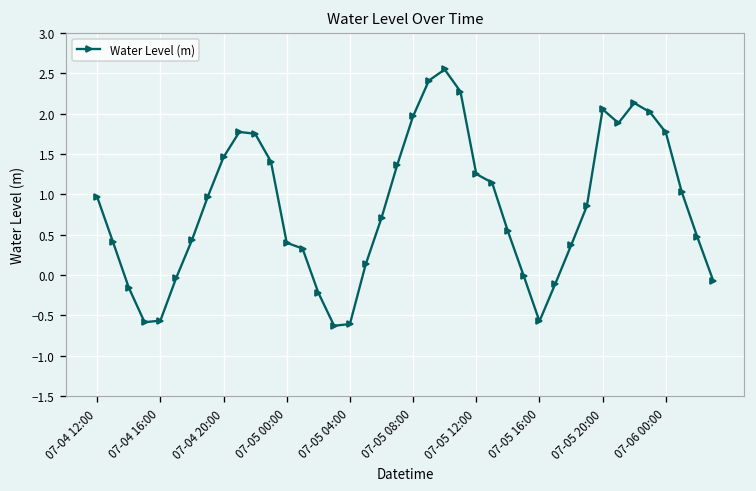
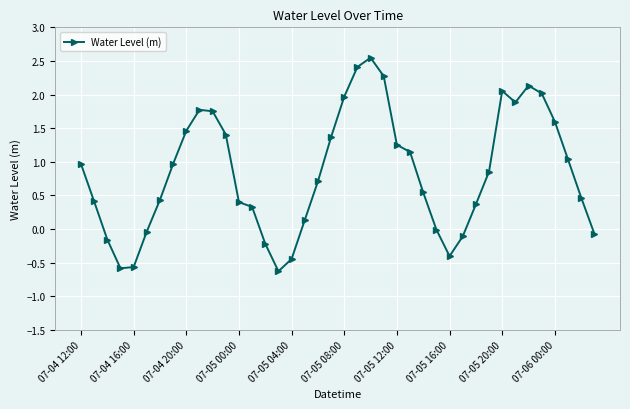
  {
    "07-04 12:00": 1.0,
    "07-04 16:00": -0.6,
    "07-04 20:00": 1.5,
    "07-05 00:00": 0.4,
-   "07-05 04:00": -0.6,
+   "07-05 04:00": -0.4,
    "07-05 08:00": 2.0,
    "07-05 12:00": 1.3,
-   "07-05 16:00": -0.6,
+   "07-05 16:00": -0.4,
    "07-05 20:00": 2.1,
-   "07-06 00:00": 1.8
+   "07-06 00:00": 1.6
  }
